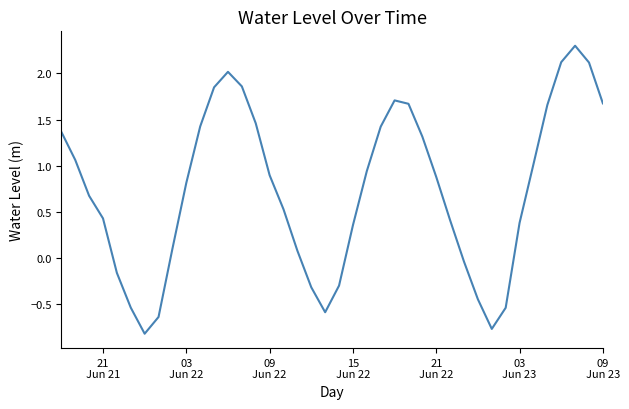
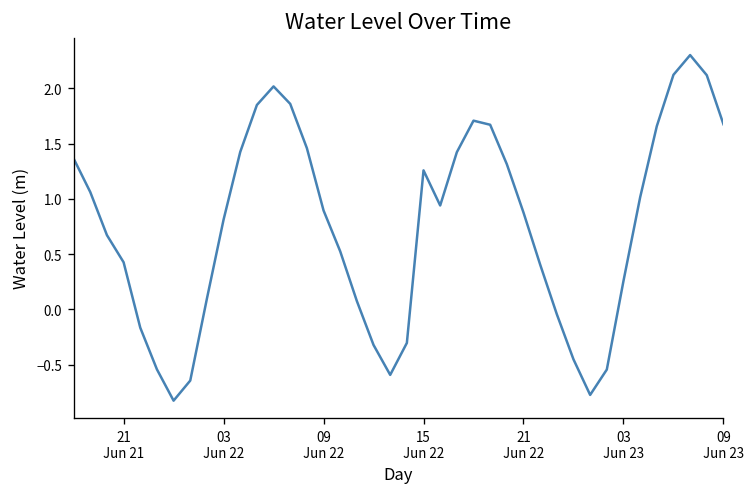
  {
    "21 Jun 21": 0.4,
    "03 Jun 22": 0.8,
    "09 Jun 22": 0.9,
-   "15 Jun 22": 0.4,
+   "15 Jun 22": 1.3,
    "21 Jun 22": 0.9,
-   "03 Jun 23": 0.4,
+   "03 Jun 23": 0.3,
    "09 Jun 23": 1.7
  }
